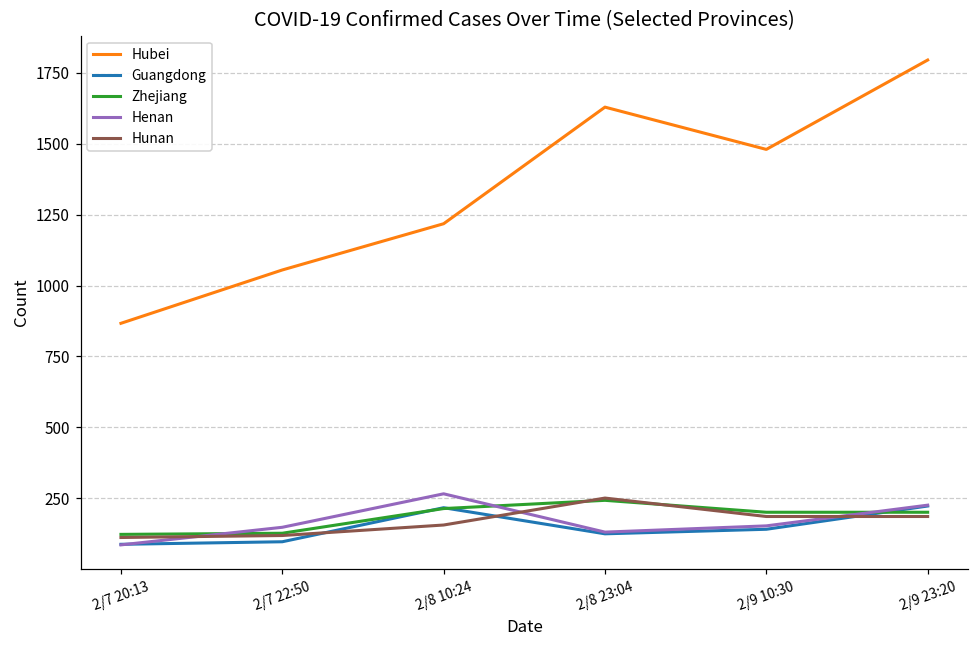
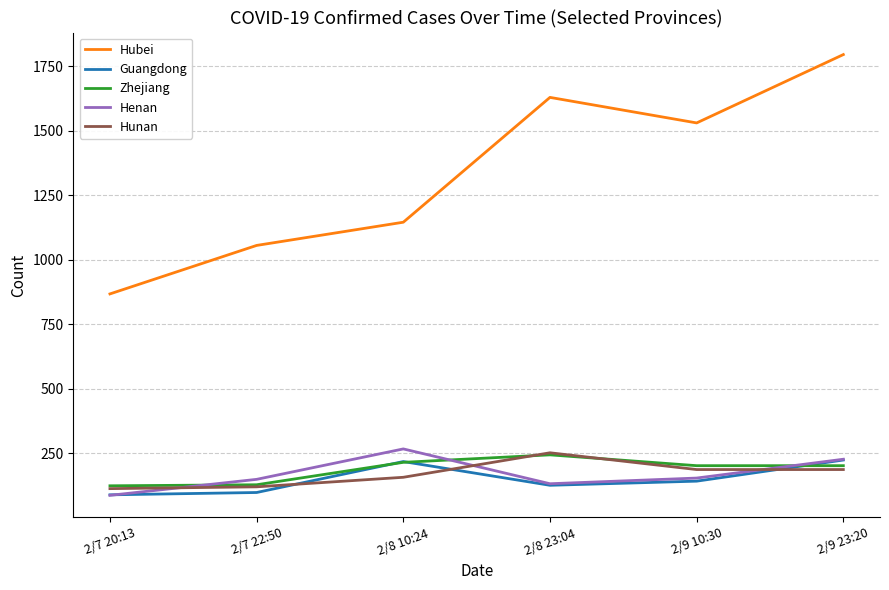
  {
    "Hubei": {
      "2/7 20:13": 870,
      "2/7 22:50": 1060,
-     "2/8 10:24": 1220,
+     "2/8 10:24": 1150,
      "2/8 23:04": 1630,
-     "2/9 10:30": 1480,
+     "2/9 10:30": 1530,
      "2/9 23:20": 1800
    },
    "Guangdong": {
      "2/7 22:50": 100,
      "2/9 10:30": 140
    },
    "Zhejiang": {
      "2/7 20:13": 120,
      "2/9 10:30": 200,
      "2/9 23:20": 200
    },
    "Henan": {
      "2/7 22:50": 150,
      "2/8 10:24": 270,
      "2/9 10:30": 150
    },
    "Hunan": {
      "2/7 20:13": 110,
      "2/8 10:24": 160,
      "2/9 10:30": 190,
      "2/9 23:20": 190
    }
  }
